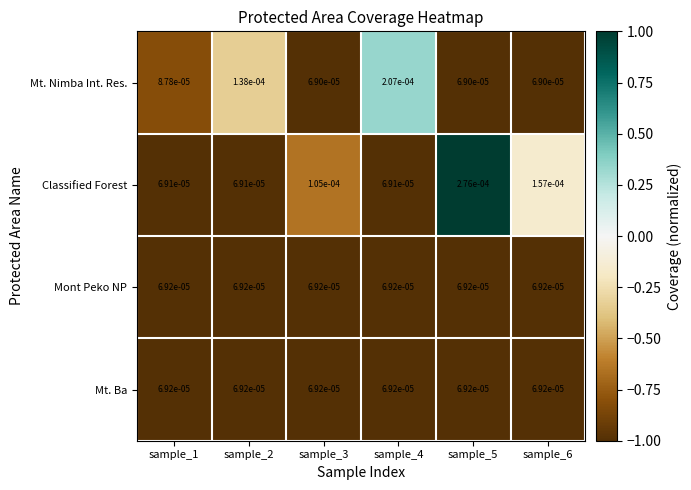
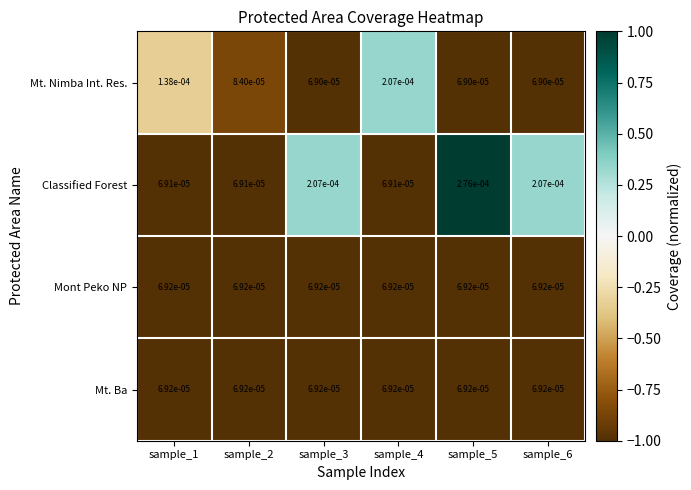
  {
    "Mt. Nimba Int. Res.": {
-     "sample_1": "8.78e-05",
-     "sample_2": "1.38e-04",
+     "sample_1": "1.38e-04",
+     "sample_2": "8.40e-05",
      "sample_3": "6.90e-05",
      "sample_4": "2.07e-04",
      "sample_5": "6.90e-05",
      "sample_6": "6.90e-05"
    },
    "Classified Forest": {
      "sample_1": "6.91e-05",
      "sample_2": "6.91e-05",
-     "sample_3": "1.05e-04",
+     "sample_3": "2.07e-04",
      "sample_4": "6.91e-05",
      "sample_5": "2.76e-04",
-     "sample_6": "1.57e-04"
+     "sample_6": "2.07e-04"
    },
    "Mont Peko NP": {
      "sample_1": "6.92e-05",
      "sample_2": "6.92e-05",
      "sample_3": "6.92e-05",
      "sample_4": "6.92e-05",
      "sample_5": "6.92e-05",
      "sample_6": "6.92e-05"
    },
    "Mt. Ba": {
      "sample_1": "6.92e-05",
      "sample_2": "6.92e-05",
      "sample_3": "6.92e-05",
      "sample_4": "6.92e-05",
      "sample_5": "6.92e-05",
      "sample_6": "6.92e-05"
    }
  }
